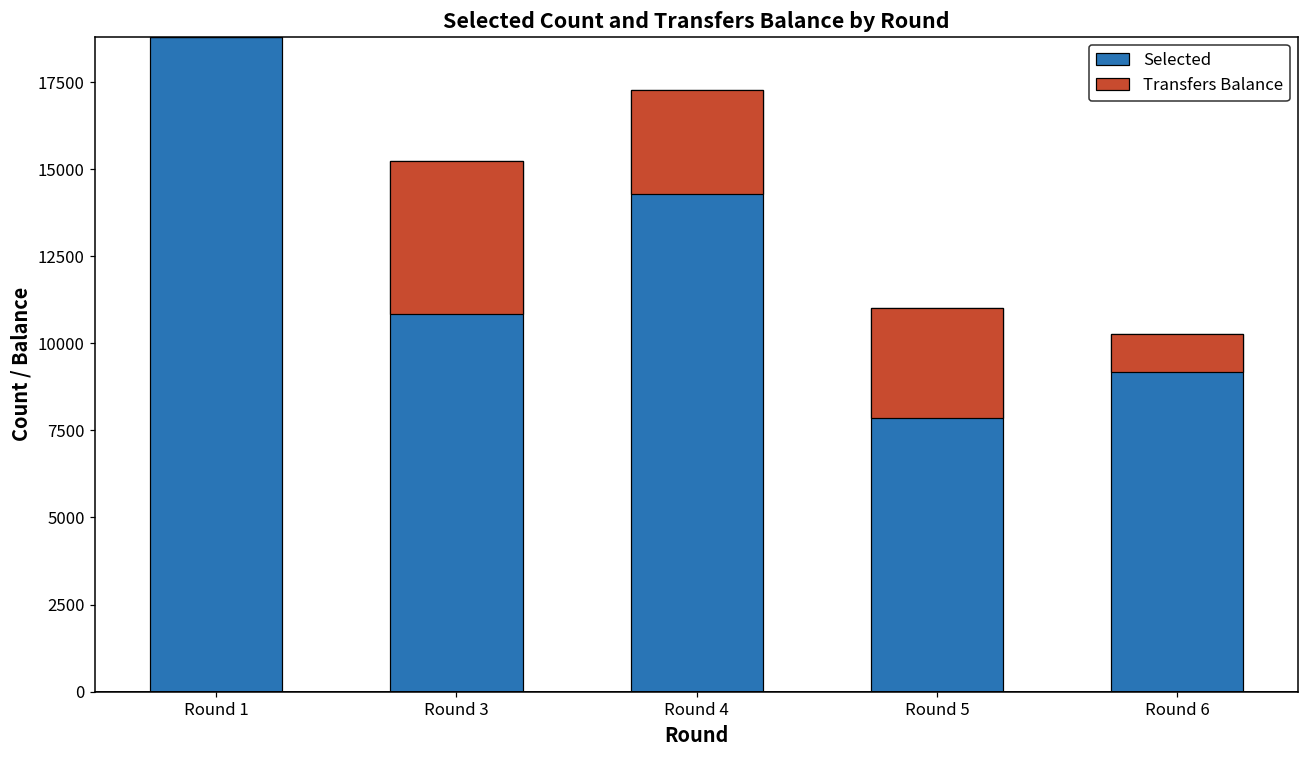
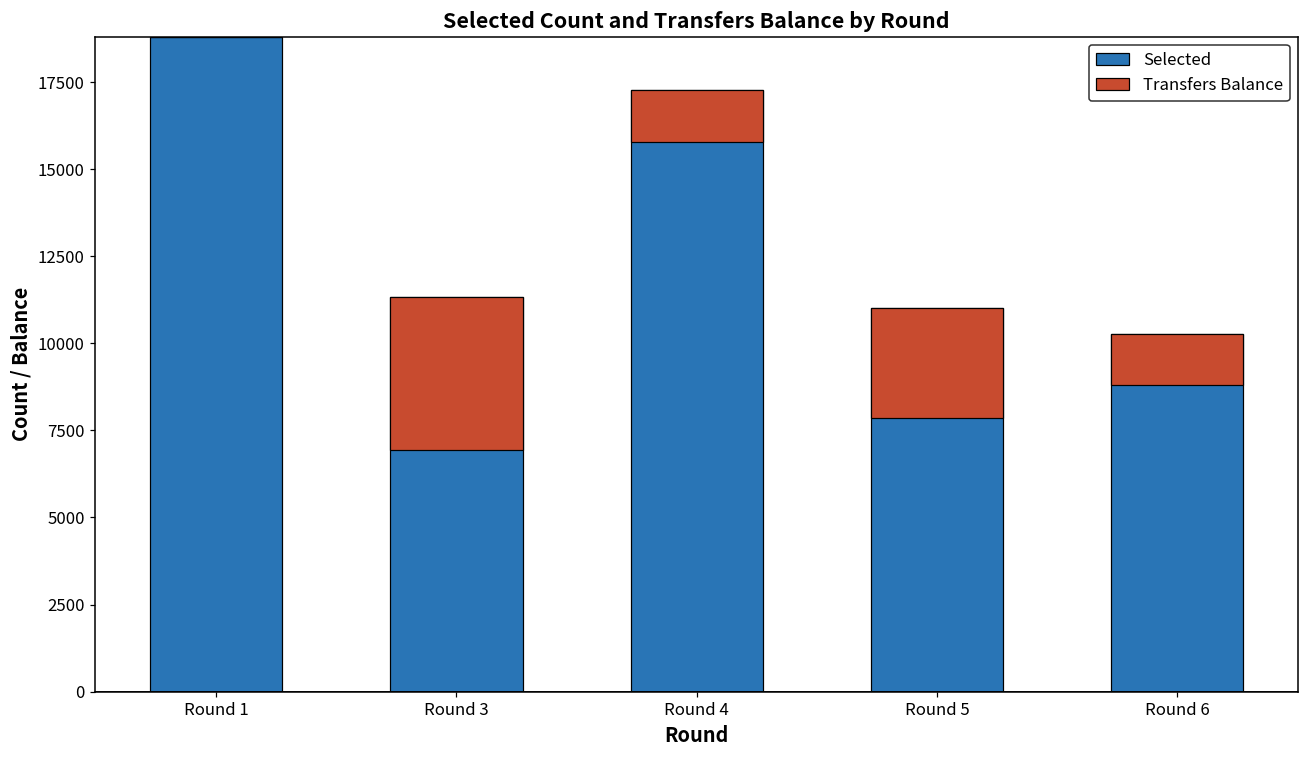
  {
    "Selected": {
      "Round 1": 18800,
-     "Round 3": 15200,
+     "Round 3": 11300,
      "Round 4": 17300,
      "Round 5": 11000,
      "Round 6": 10300
    },
    "Transfers Balance": {
      "Round 1": 0,
-     "Round 4": -3000,
-     "Round 6": -1100
+     "Round 4": -1500,
+     "Round 6": -1400
    }
  }
